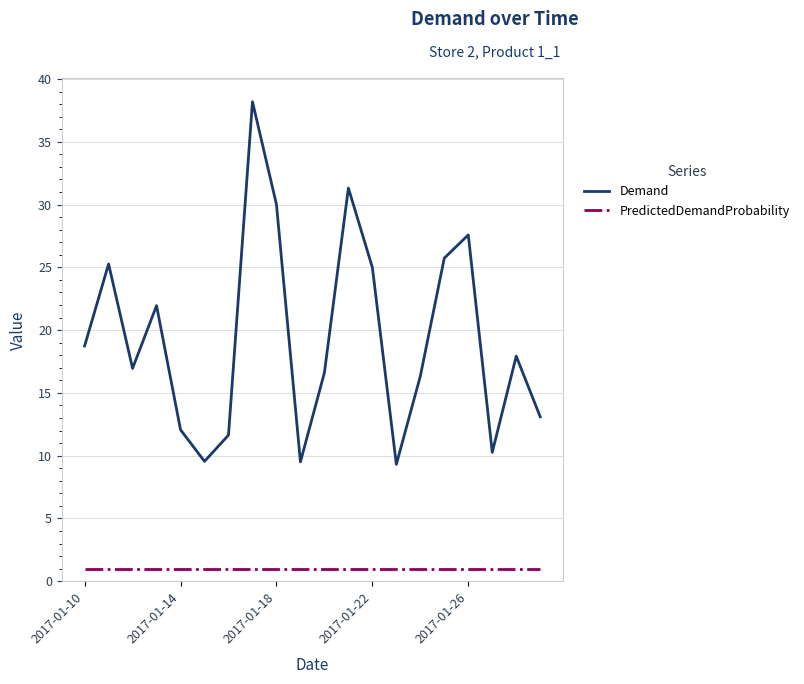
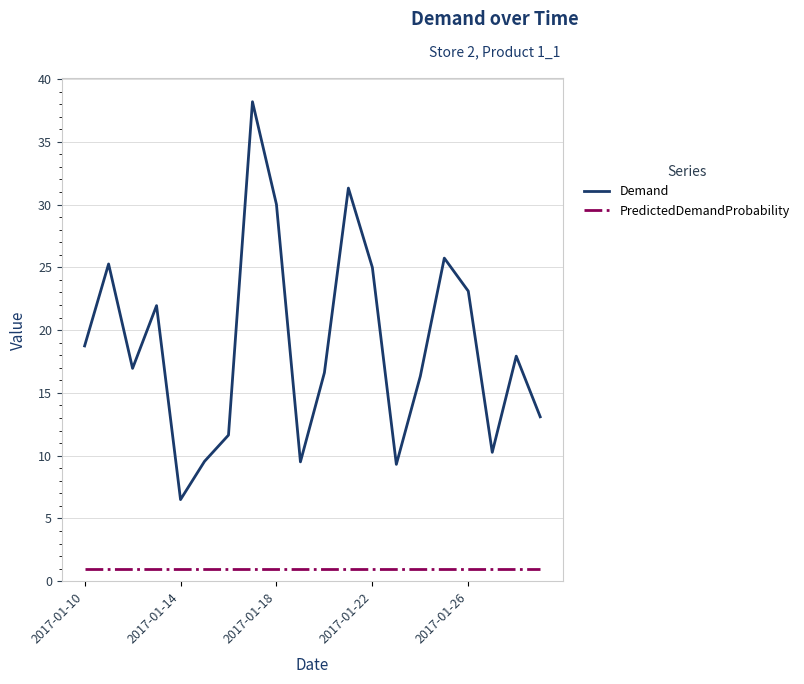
  {
    "Demand": {
      "2017-01-10": 18.7,
-     "2017-01-14": 12.1,
+     "2017-01-14": 6.5,
      "2017-01-18": 30.0,
      "2017-01-22": 25.0,
-     "2017-01-26": 27.6
+     "2017-01-26": 23.1
    },
    "PredictedDemandProbability": {
      "2017-01-10": 1.0,
      "2017-01-14": 1.0,
      "2017-01-18": 1.0,
      "2017-01-22": 1.0,
      "2017-01-26": 1.0
    }
  }
